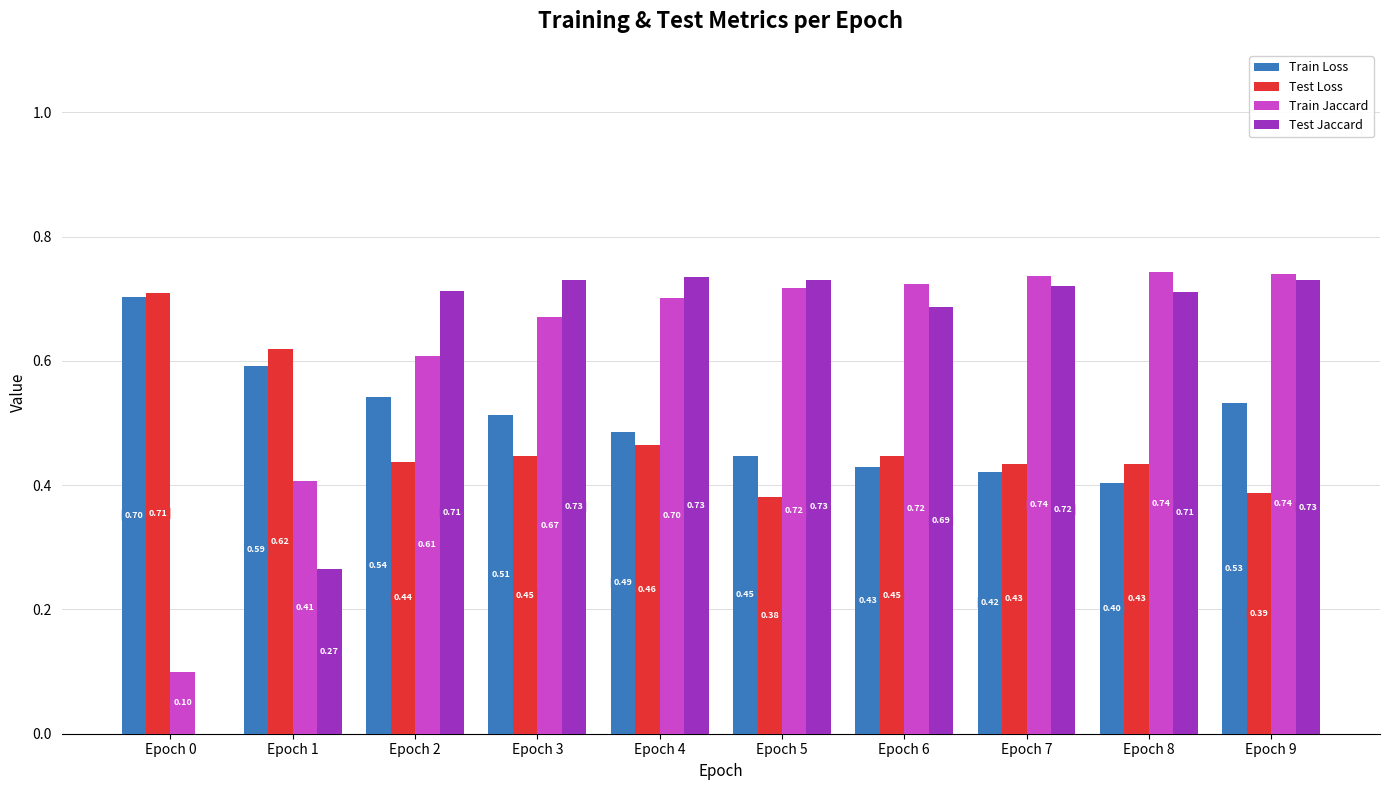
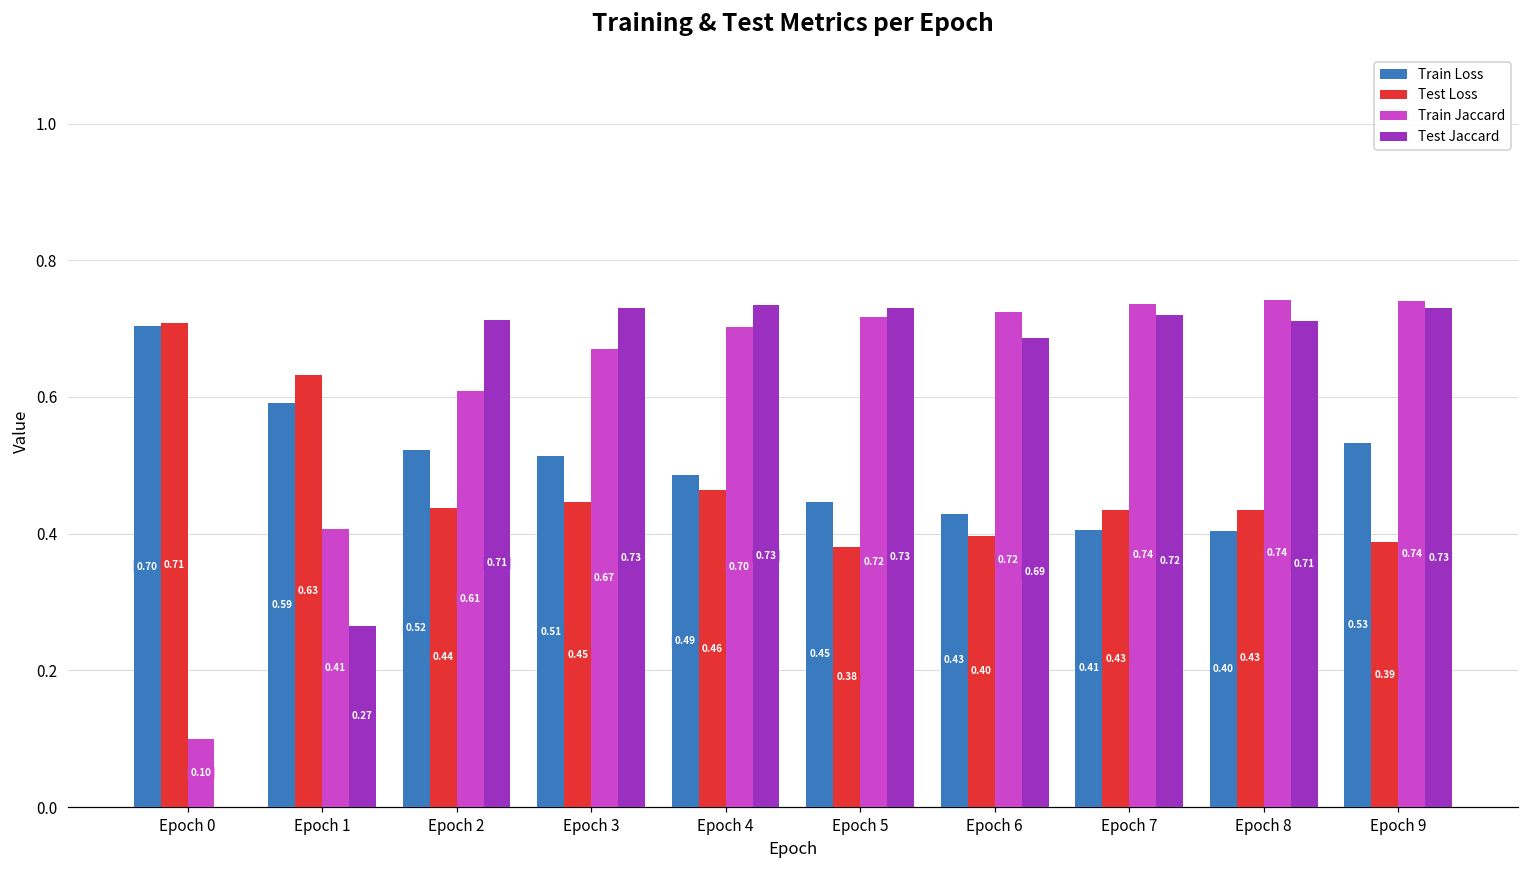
  {
    "Train Loss": {
-     "Epoch 2": 0.54,
-     "Epoch 7": 0.42
+     "Epoch 2": 0.52,
+     "Epoch 7": 0.41
    },
    "Test Loss": {
-     "Epoch 1": 0.62,
-     "Epoch 6": 0.45
+     "Epoch 1": 0.63,
+     "Epoch 6": 0.40
    }
  }
